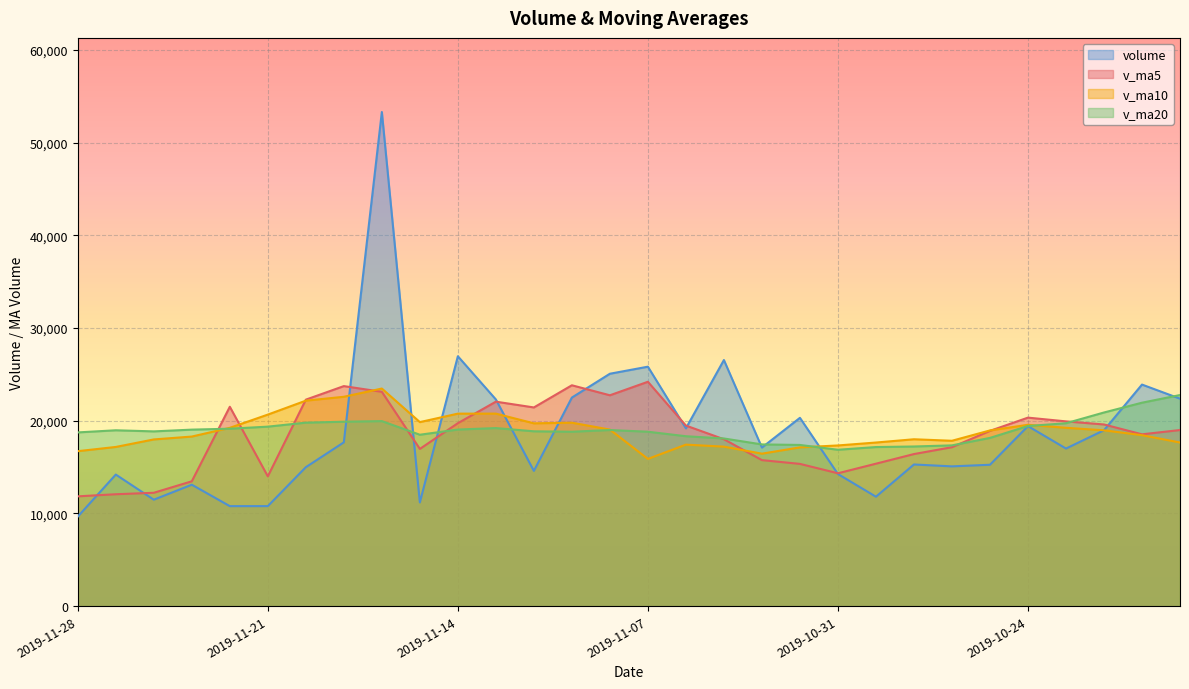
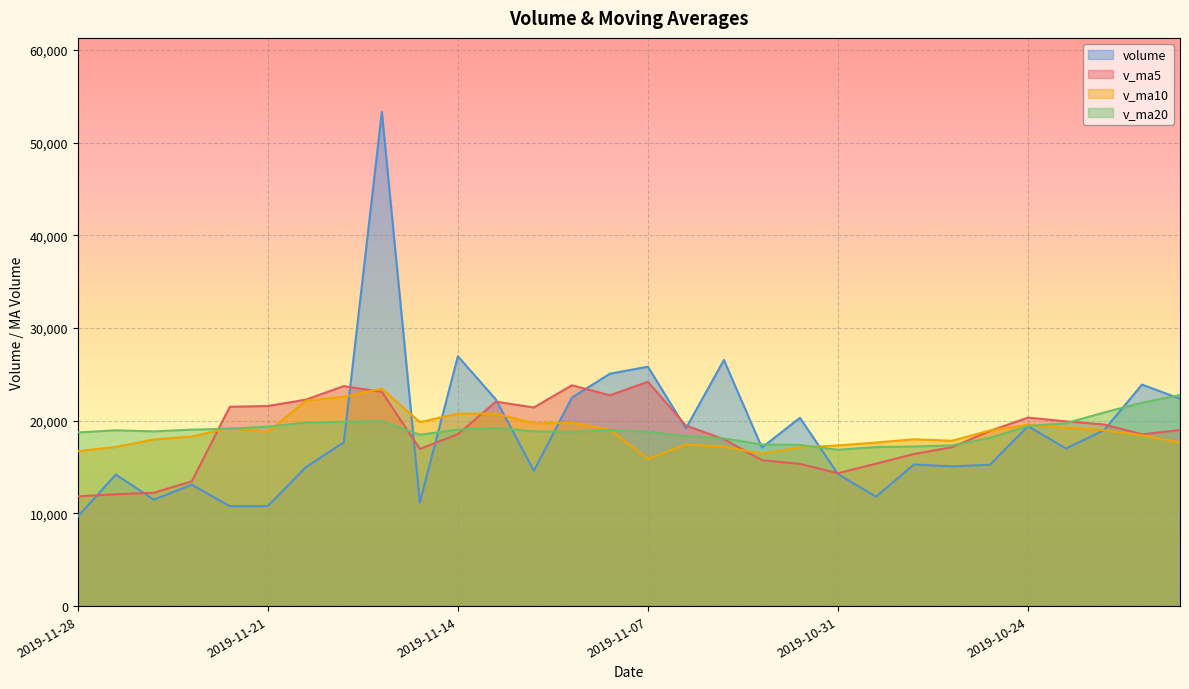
  {
    "volume": {
      "2019-11-28": "10,000",
      "2019-11-21": "11,000",
      "2019-11-14": "27,000",
      "2019-11-07": "26,000"
    },
    "v_ma5": {
      "2019-11-28": "12,000",
-     "2019-11-21": "14,000",
-     "2019-11-14": "20,000",
+     "2019-11-21": "22,000",
+     "2019-11-14": "19,000",
      "2019-11-07": "24,000",
      "2019-10-24": "20,000"
    },
    "v_ma10": {
      "2019-11-28": "17,000",
-     "2019-11-21": "21,000",
+     "2019-11-21": "19,000",
      "2019-11-14": "21,000",
      "2019-11-07": "16,000",
      "2019-10-31": "17,000"
    },
    "v_ma20": {
      "2019-11-28": "19,000",
      "2019-11-21": "19,000",
      "2019-11-14": "19,000",
      "2019-11-07": "19,000",
      "2019-10-31": "17,000"
    }
  }
